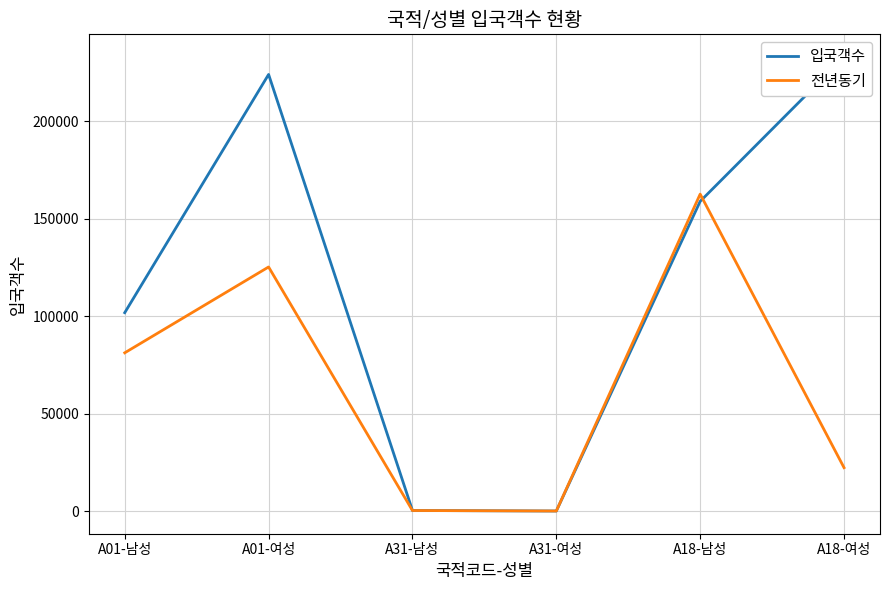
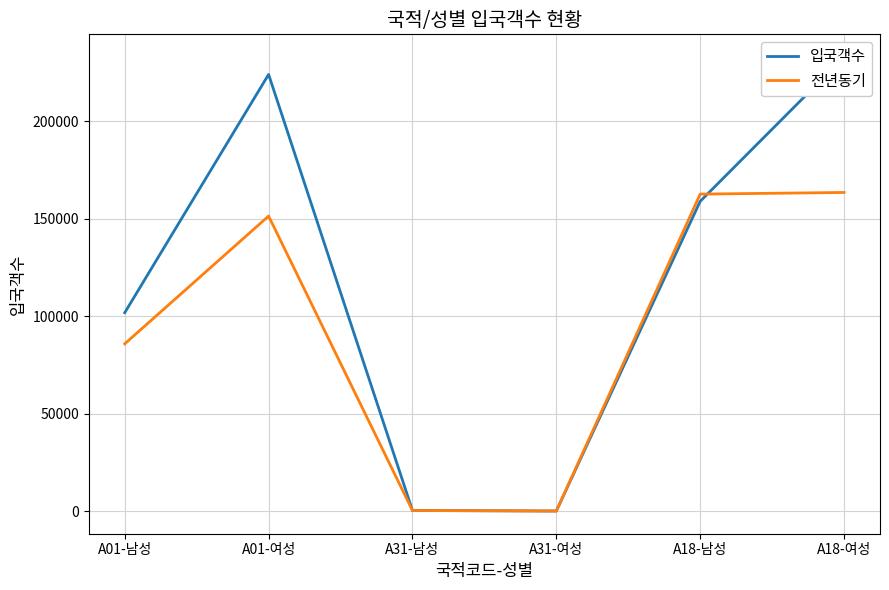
  {
    "입국객수": {
      "A01-남성": 102000,
      "A01-여성": 224000,
      "A18-남성": 159000
    },
    "전년동기": {
-     "A01-남성": 81000,
-     "A01-여성": 125000,
+     "A01-남성": 86000,
+     "A01-여성": 151000,
      "A18-남성": 163000,
-     "A18-여성": 22000
+     "A18-여성": 163000
    }
  }
